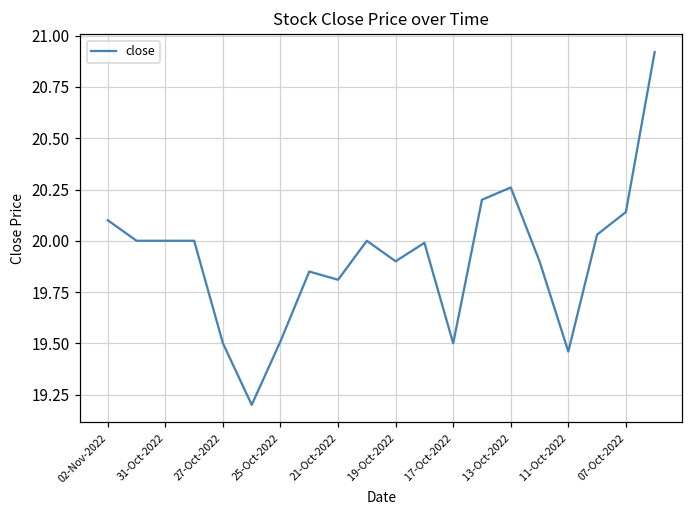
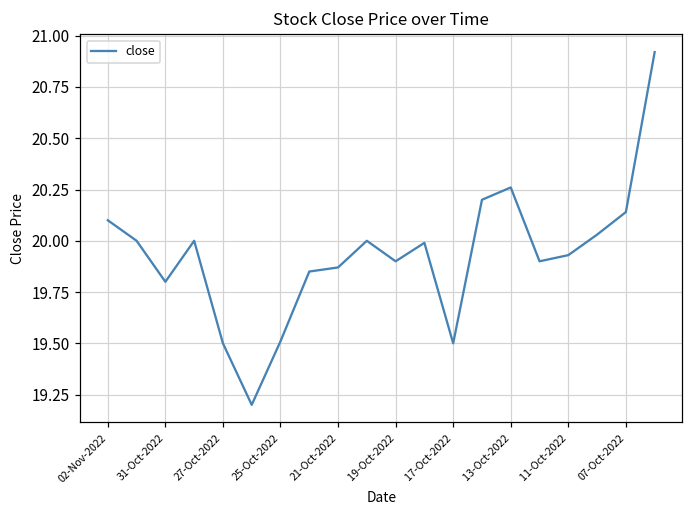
  {
    "02-Nov-2022": 20.10,
-   "31-Oct-2022": 20.0,
+   "31-Oct-2022": 19.8,
    "27-Oct-2022": 19.50,
    "25-Oct-2022": 19.51,
-   "21-Oct-2022": 19.81,
+   "21-Oct-2022": 19.87,
    "19-Oct-2022": 19.90,
    "17-Oct-2022": 19.50,
    "13-Oct-2022": 20.26,
-   "11-Oct-2022": 19.46,
+   "11-Oct-2022": 19.93,
    "07-Oct-2022": 20.14
  }
